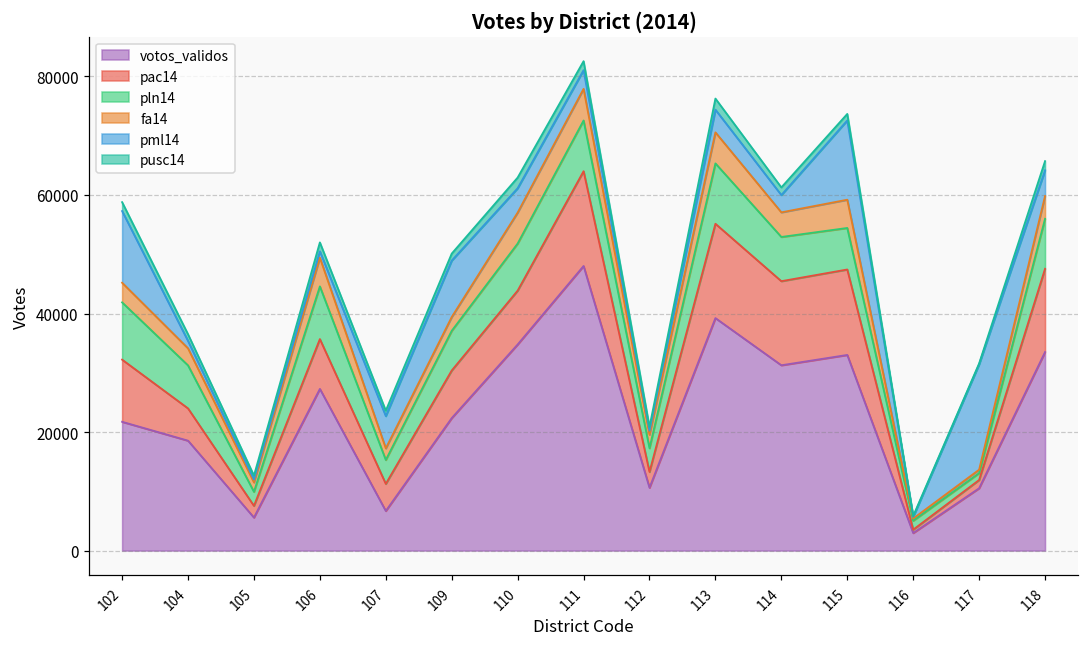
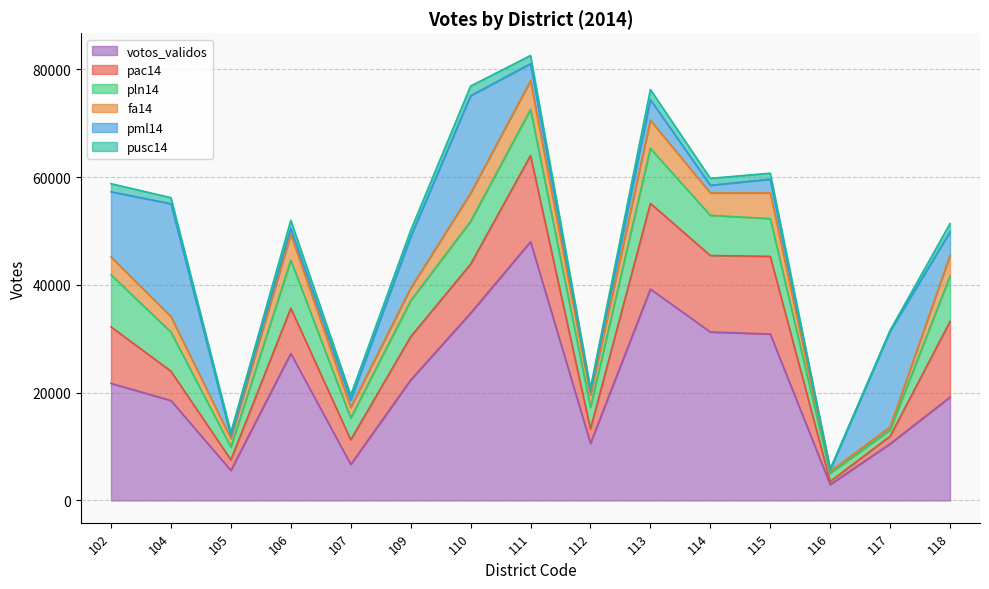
  {
    "votos_validos": {
      "102": 22000,
      "104": 19000,
      "105": 6000,
      "106": 27000,
      "107": 7000,
      "109": 22000,
      "110": 35000,
      "111": 48000,
      "112": 11000,
      "113": 39000,
      "114": 31000,
-     "115": 33000,
+     "115": 31000,
      "116": 3000,
      "117": 11000,
-     "118": 33000
+     "118": 19000
    },
    "pml14": {
      "102": 12000,
-     "104": 1000,
+     "104": 21000,
      "105": 0,
      "106": 1000,
-     "107": 5000,
+     "107": 1000,
      "109": 10000,
-     "110": 4000,
+     "110": 18000,
      "111": 3000,
      "112": 1000,
      "113": 4000,
-     "114": 3000,
-     "115": 13000,
+     "114": 1000,
+     "115": 3000,
      "118": 4000
    }
  }
